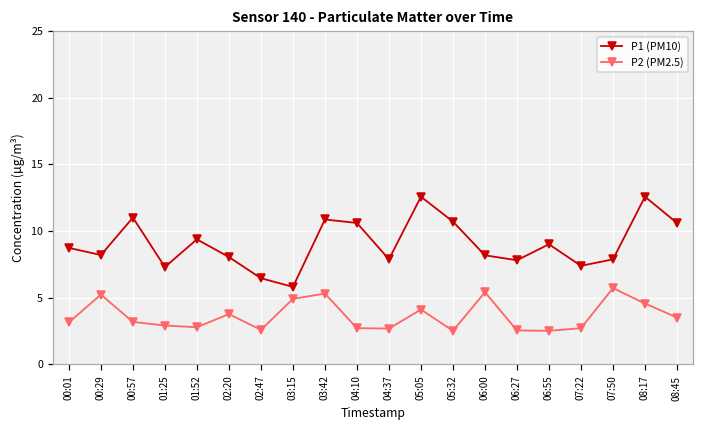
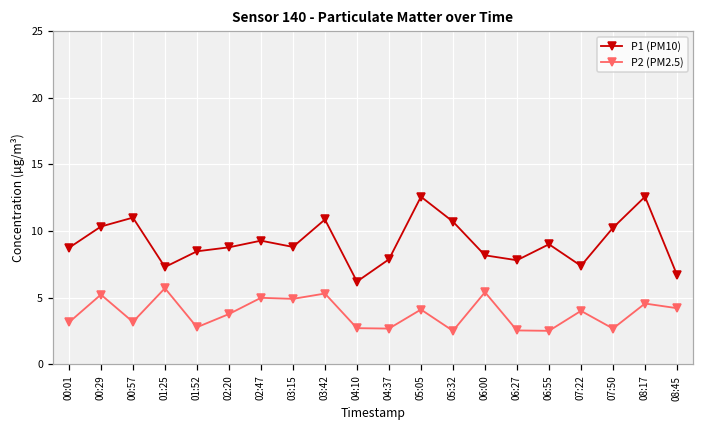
  {
    "P1 (PM10)": {
      "00:01": 8.7,
-     "00:29": 8.2,
+     "00:29": 10.3,
      "00:57": 11.0,
      "01:25": 7.3,
-     "01:52": 9.4,
-     "02:20": 8.0,
-     "02:47": 6.5,
-     "03:15": 5.8,
+     "01:52": 8.5,
+     "02:20": 8.8,
+     "02:47": 9.3,
+     "03:15": 8.8,
      "03:42": 10.9,
-     "04:10": 10.6,
+     "04:10": 6.2,
      "04:37": 7.9,
      "05:05": 12.6,
      "05:32": 10.7,
      "06:00": 8.2,
      "06:27": 7.8,
      "06:55": 9.0,
      "07:22": 7.4,
-     "07:50": 7.9,
+     "07:50": 10.2,
      "08:17": 12.6,
-     "08:45": 10.6
+     "08:45": 6.7
    },
    "P2 (PM2.5)": {
      "00:01": 3.1,
      "00:29": 5.2,
      "00:57": 3.2,
-     "01:25": 2.9,
+     "01:25": 5.7,
      "01:52": 2.8,
      "02:20": 3.8,
-     "02:47": 2.6,
+     "02:47": 5.0,
      "03:15": 4.9,
      "03:42": 5.3,
      "04:10": 2.7,
      "04:37": 2.7,
      "05:05": 4.1,
      "05:32": 2.5,
      "06:00": 5.4,
      "06:27": 2.5,
      "06:55": 2.5,
-     "07:22": 2.7,
-     "07:50": 5.7,
+     "07:22": 4.0,
+     "07:50": 2.7,
      "08:17": 4.6,
-     "08:45": 3.5
+     "08:45": 4.2
    }
  }
